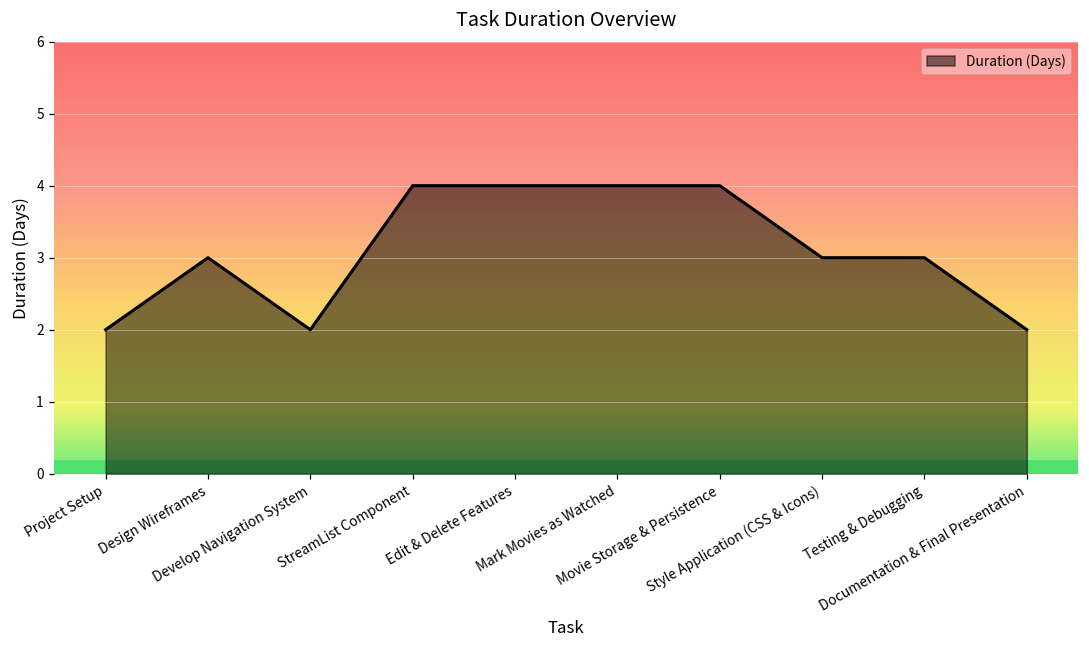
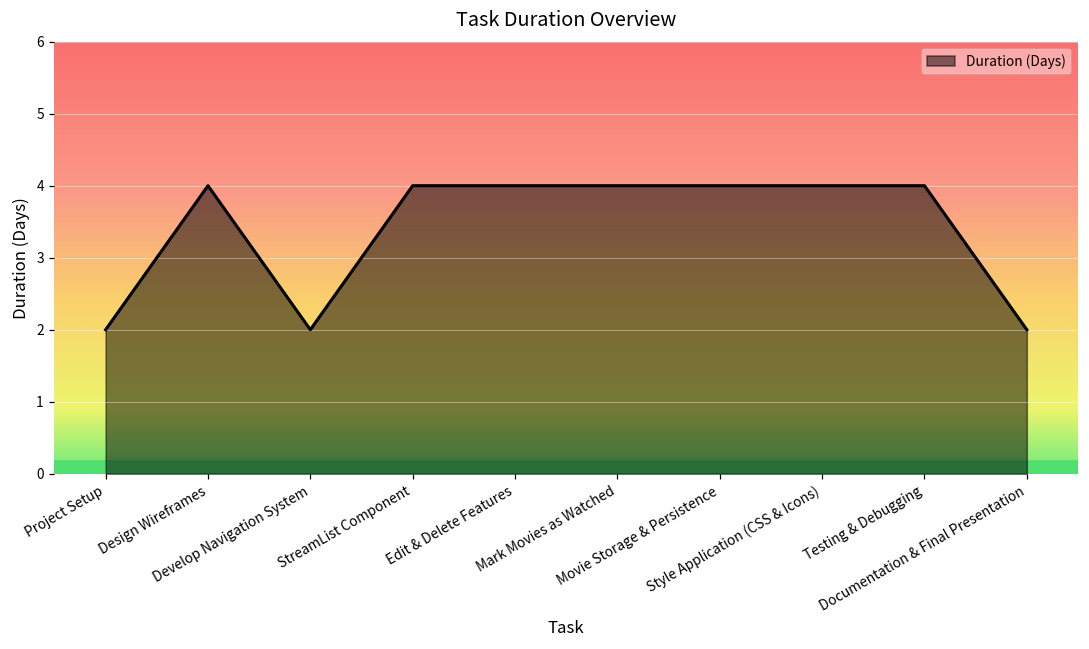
  {
    "Project Setup": 2,
-   "Design Wireframes": 3,
+   "Design Wireframes": 4,
    "Develop Navigation System": 2,
    "StreamList Component": 4,
    "Edit & Delete Features": 4,
    "Mark Movies as Watched": 4,
    "Movie Storage & Persistence": 4,
-   "Style Application (CSS & Icons)": 3,
-   "Testing & Debugging": 3,
+   "Style Application (CSS & Icons)": 4,
+   "Testing & Debugging": 4,
    "Documentation & Final Presentation": 2
  }
